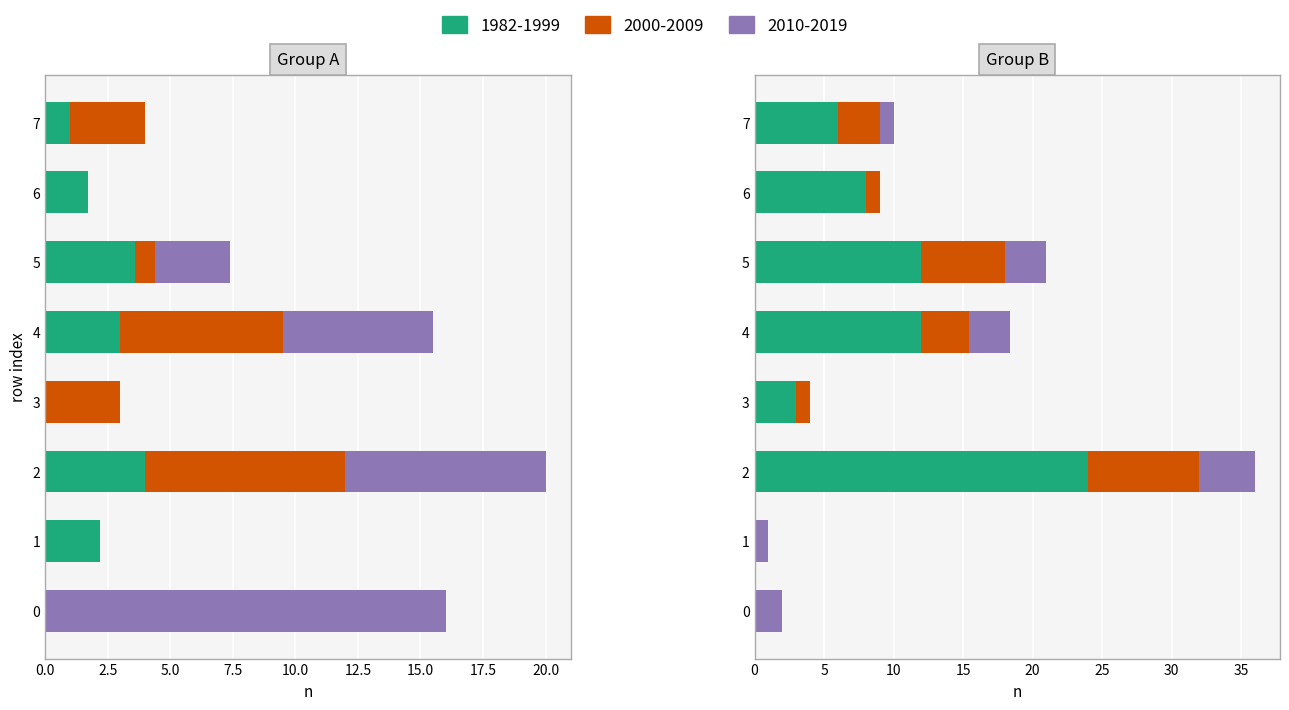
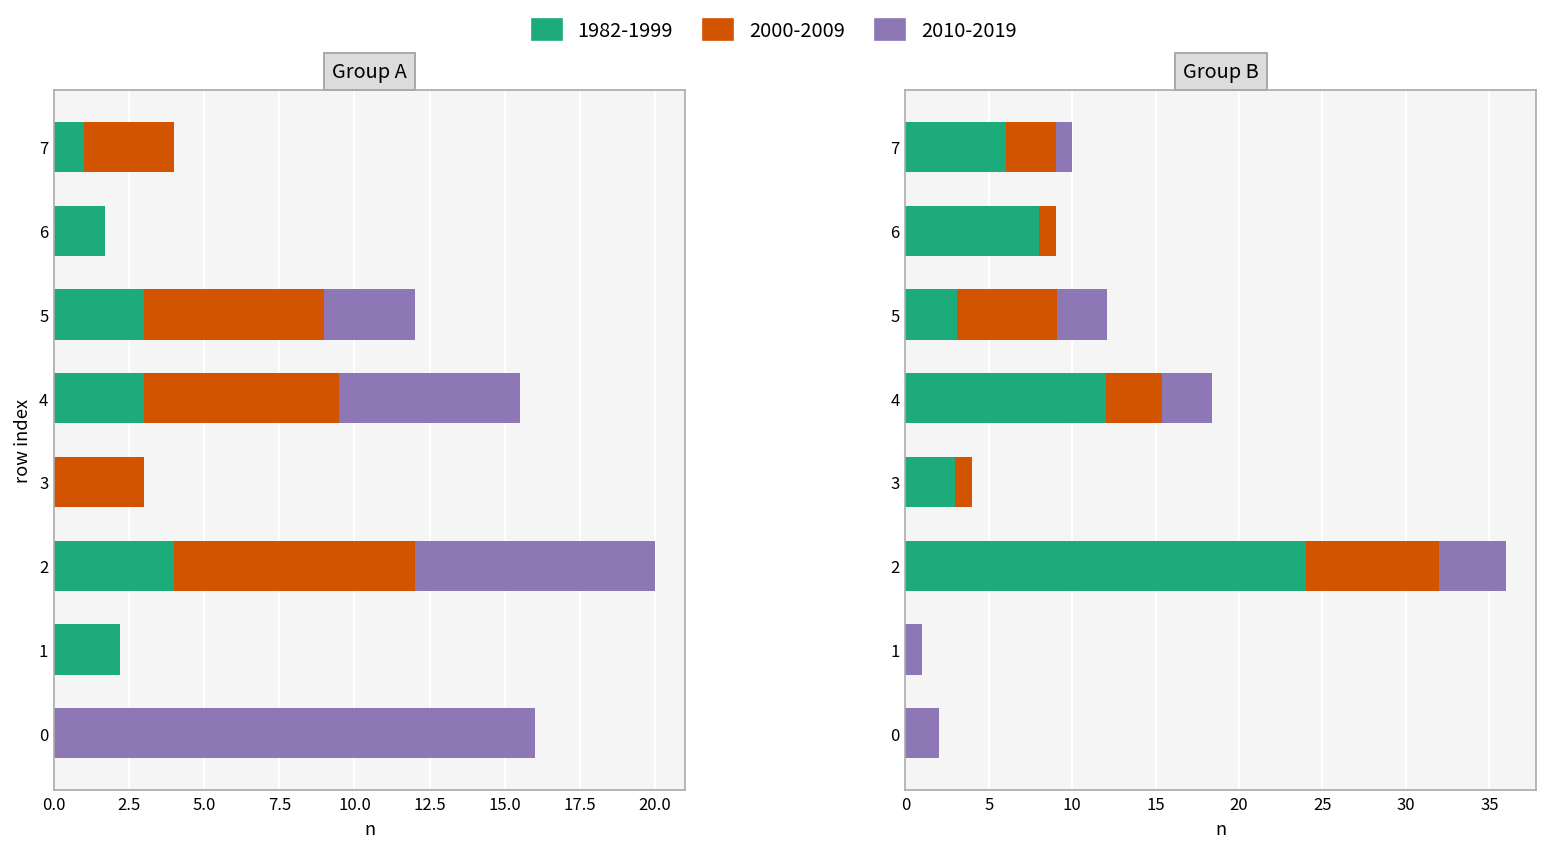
  {
    "Group A": {
      "1982-1999": {
        "7": 1.0,
        "6": 1.7,
-       "5": 3.6,
+       "5": 3.0,
        "4": 3.0,
        "3": 0.0,
        "2": 4.0,
        "1": 2.2,
        "0": 0.0
      },
      "2000-2009": {
        "7": 3.0,
        "6": 0.0,
-       "5": 0.8,
+       "5": 6.0,
        "4": 6.5,
        "3": 3.0,
        "2": 8.0,
        "1": 0.0,
        "0": 0.0
      },
      "2010-2019": {
        "7": 0.0,
        "6": 0.0,
        "5": 3.0,
        "4": 6.0,
        "3": 0.0,
        "2": 8.0,
        "1": 0.0,
        "0": 16.0
      }
    },
    "Group B": {
      "1982-1999": {
        "7": 6.0,
        "6": 8.0,
-       "5": 12.0,
+       "5": 3.1,
        "4": 12.0,
        "3": 3.0,
        "2": 24.0,
        "1": 0.0,
        "0": 0.0
      },
      "2000-2009": {
        "7": 3.0,
        "6": 1.0,
        "5": 6.0,
        "4": 3.4,
        "3": 1.0,
        "2": 8.0,
        "1": 0.0,
        "0": 0.0
      },
      "2010-2019": {
        "7": 1.0,
        "6": 0.0,
        "5": 3.0,
        "4": 3.0,
        "3": 0.0,
        "2": 4.0,
        "1": 1.0,
        "0": 2.0
      }
    }
  }
